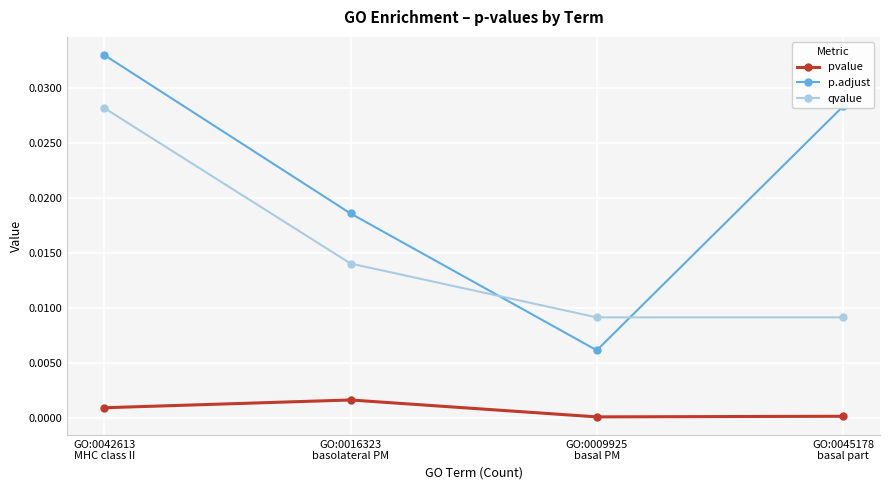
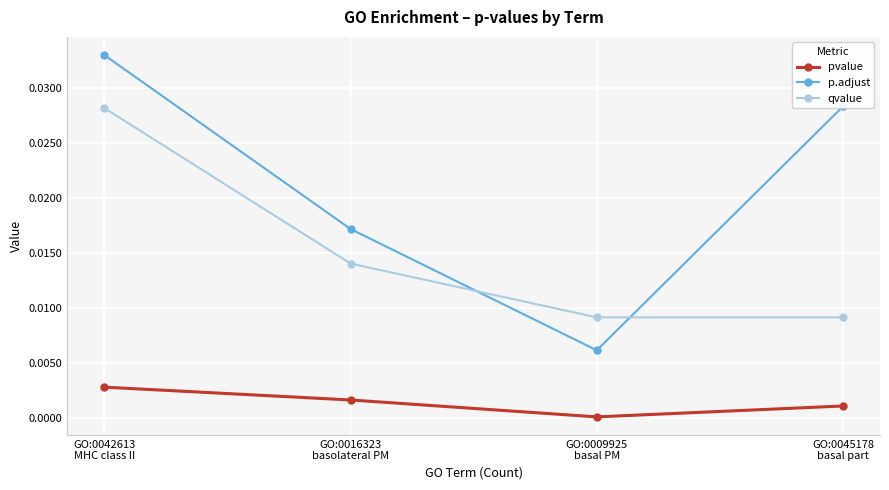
  {
    "pvalue": {
-     "GO:0042613 MHC class II": 0.0009,
+     "GO:0042613 MHC class II": 0.0028,
      "GO:0016323 basolateral PM": 0.0016,
      "GO:0009925 basal PM": 0.0001,
-     "GO:0045178 basal part": 0.0001
+     "GO:0045178 basal part": 0.0011
    },
    "p.adjust": {
      "GO:0042613 MHC class II": 0.0330,
-     "GO:0016323 basolateral PM": 0.0186,
+     "GO:0016323 basolateral PM": 0.0172,
      "GO:0009925 basal PM": 0.0061
    },
    "qvalue": {
      "GO:0042613 MHC class II": 0.0282,
      "GO:0016323 basolateral PM": 0.0140,
      "GO:0009925 basal PM": 0.0091,
      "GO:0045178 basal part": 0.0091
    }
  }
